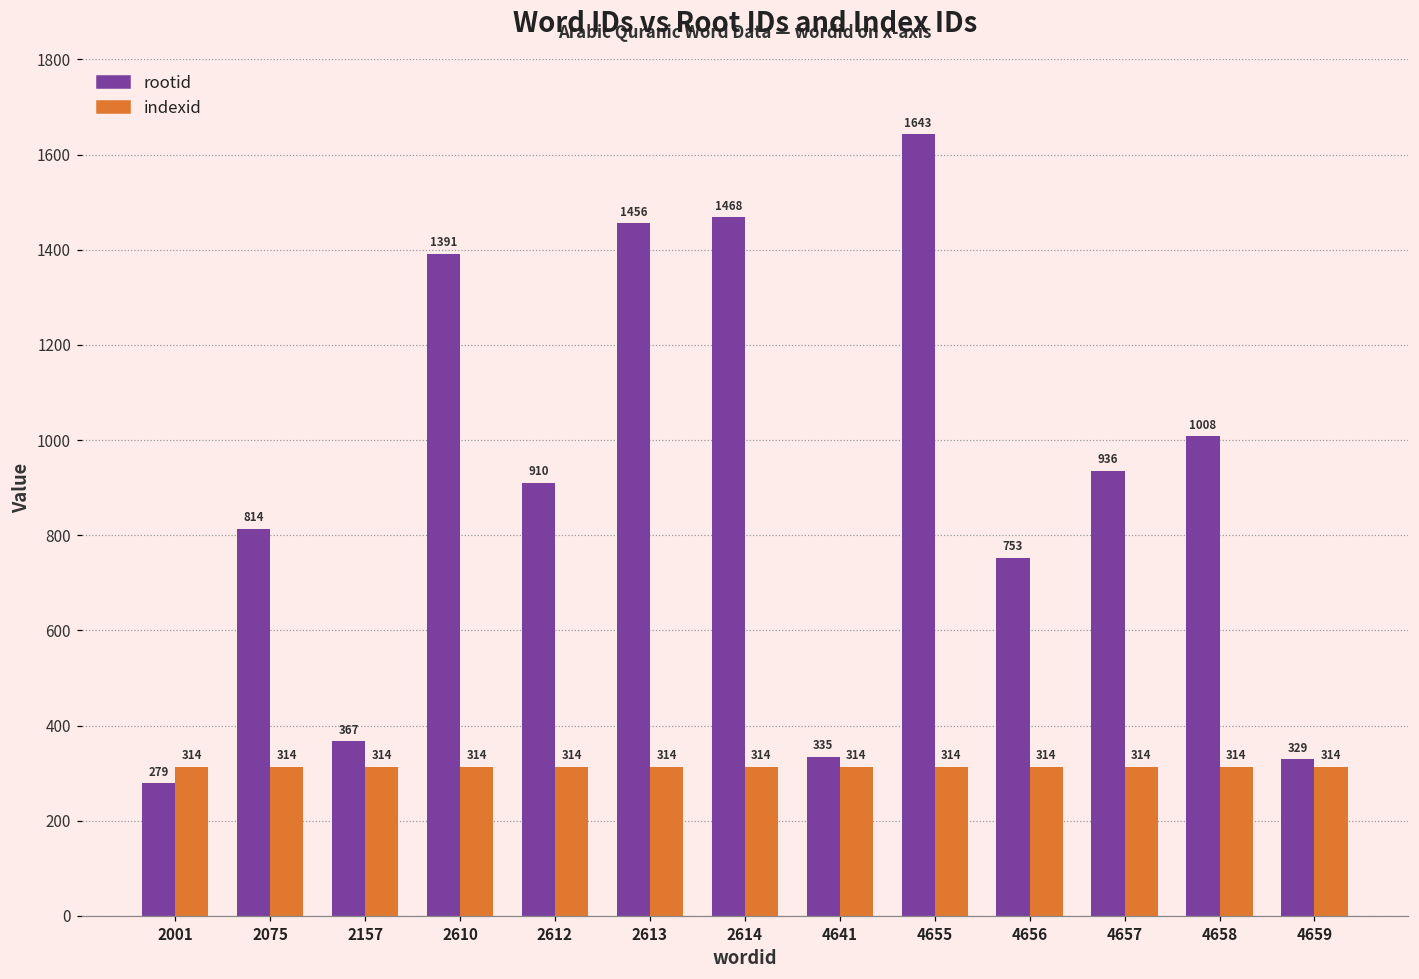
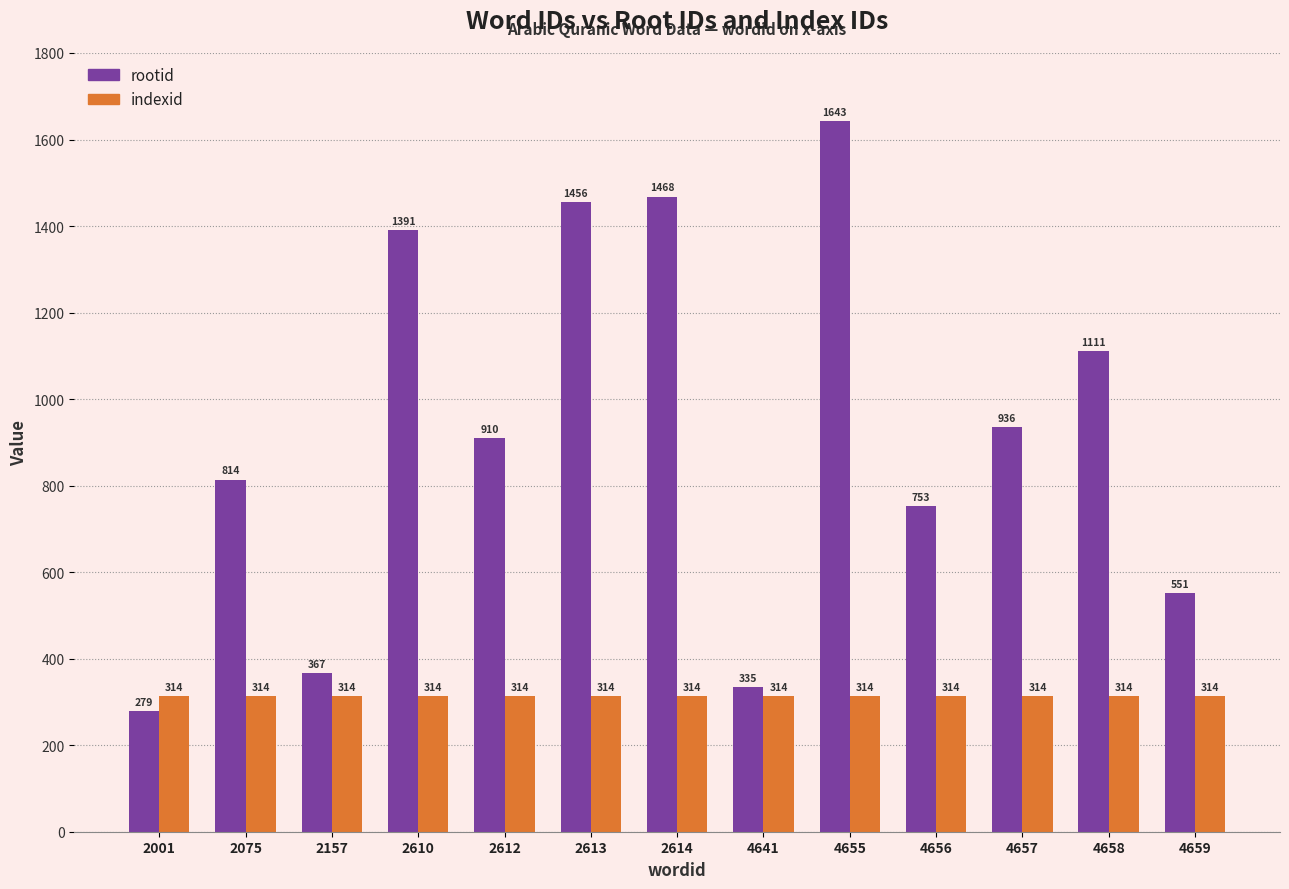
  {
    "rootid": {
      "2001": 279,
      "2075": 814,
      "2157": 367,
      "2610": 1391,
      "2612": 910,
      "2613": 1456,
      "2614": 1468,
      "4641": 335,
      "4655": 1643,
      "4656": 753,
      "4657": 936,
-     "4658": 1008,
-     "4659": 329
+     "4658": 1111,
+     "4659": 551
    },
    "indexid": {
      "2001": 314,
      "2075": 314,
      "2157": 314,
      "2610": 314,
      "2612": 314,
      "2613": 314,
      "2614": 314,
      "4641": 314,
      "4655": 314,
      "4656": 314,
      "4657": 314,
      "4658": 314,
      "4659": 314
    }
  }
